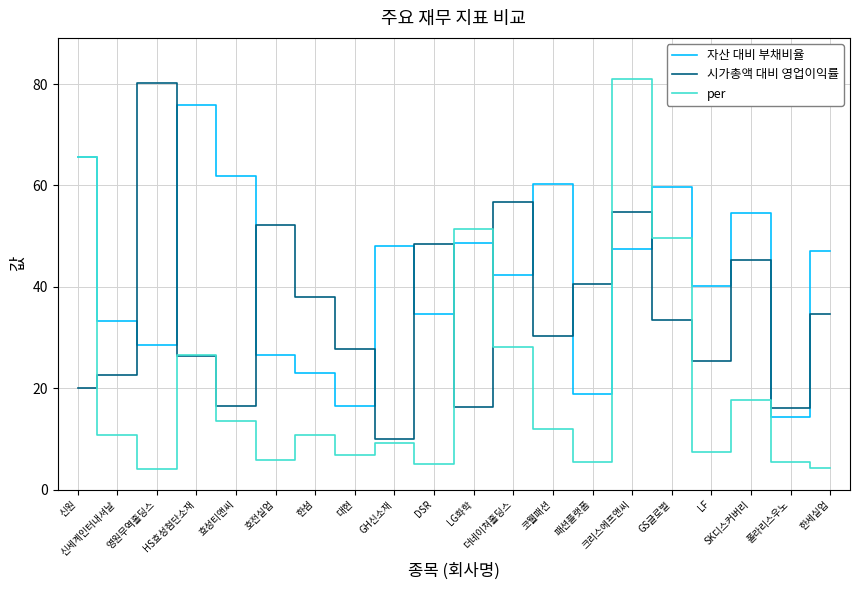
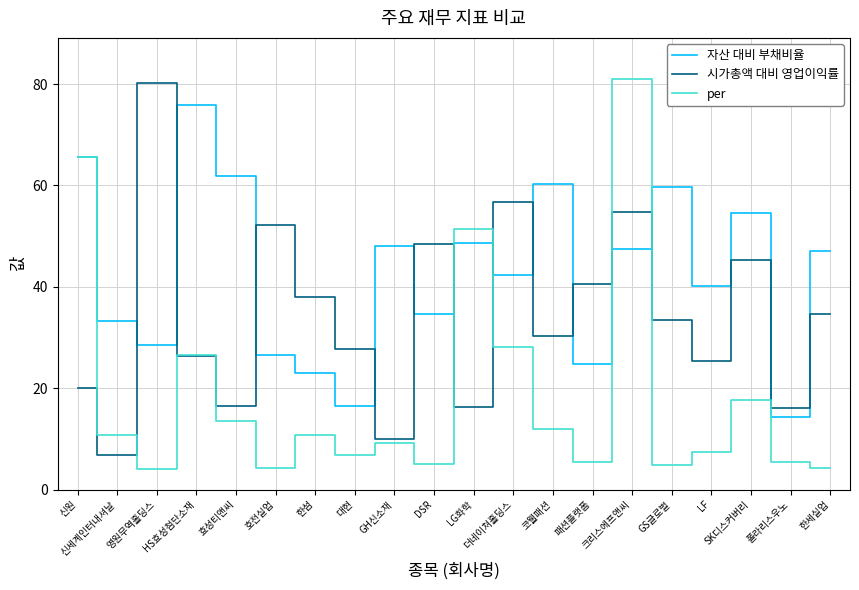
  {
    "자산 대비 부채비율": {
      "신세계인터내셔날": 33,
      "영원무역홀딩스": 29,
      "HS효성첨단소재": 76,
      "효성티앤씨": 62,
      "호전실업": 27,
      "한섬": 23,
      "대현": 16,
      "GH신소재": 48,
      "DSR": 35,
      "LG화학": 49,
      "더네이쳐홀딩스": 42,
      "코웰패션": 60,
-     "패션플랫폼": 19,
+     "패션플랫폼": 25,
      "크리스에프앤씨": 47,
      "GS글로벌": 60,
      "LF": 40,
      "SK디스커버리": 55,
      "폴라리스우노": 14,
      "한세실업": 47
    },
    "시가총액 대비 영업이익률": {
      "신원": 20,
-     "신세계인터내셔날": 23,
+     "신세계인터내셔날": 7,
      "영원무역홀딩스": 80,
      "효성티앤씨": 17,
      "호전실업": 52,
      "한섬": 38,
      "대현": 28,
      "GH신소재": 10,
      "DSR": 49,
      "LG화학": 16,
      "더네이쳐홀딩스": 57,
      "코웰패션": 30,
      "패션플랫폼": 40,
      "크리스에프앤씨": 55,
      "GS글로벌": 33,
      "LF": 25,
      "SK디스커버리": 45,
      "폴라리스우노": 16,
      "한세실업": 35
    },
    "per": {
      "신세계인터내셔날": 11,
      "영원무역홀딩스": 4,
      "효성티앤씨": 13,
-     "호전실업": 6,
+     "호전실업": 4,
      "한섬": 11,
      "대현": 7,
      "GH신소재": 9,
      "DSR": 5,
      "LG화학": 51,
      "더네이쳐홀딩스": 28,
      "코웰패션": 12,
      "패션플랫폼": 5,
      "크리스에프앤씨": 81,
-     "GS글로벌": 50,
+     "GS글로벌": 5,
      "LF": 7,
      "SK디스커버리": 18,
      "폴라리스우노": 5,
      "한세실업": 4
    }
  }
